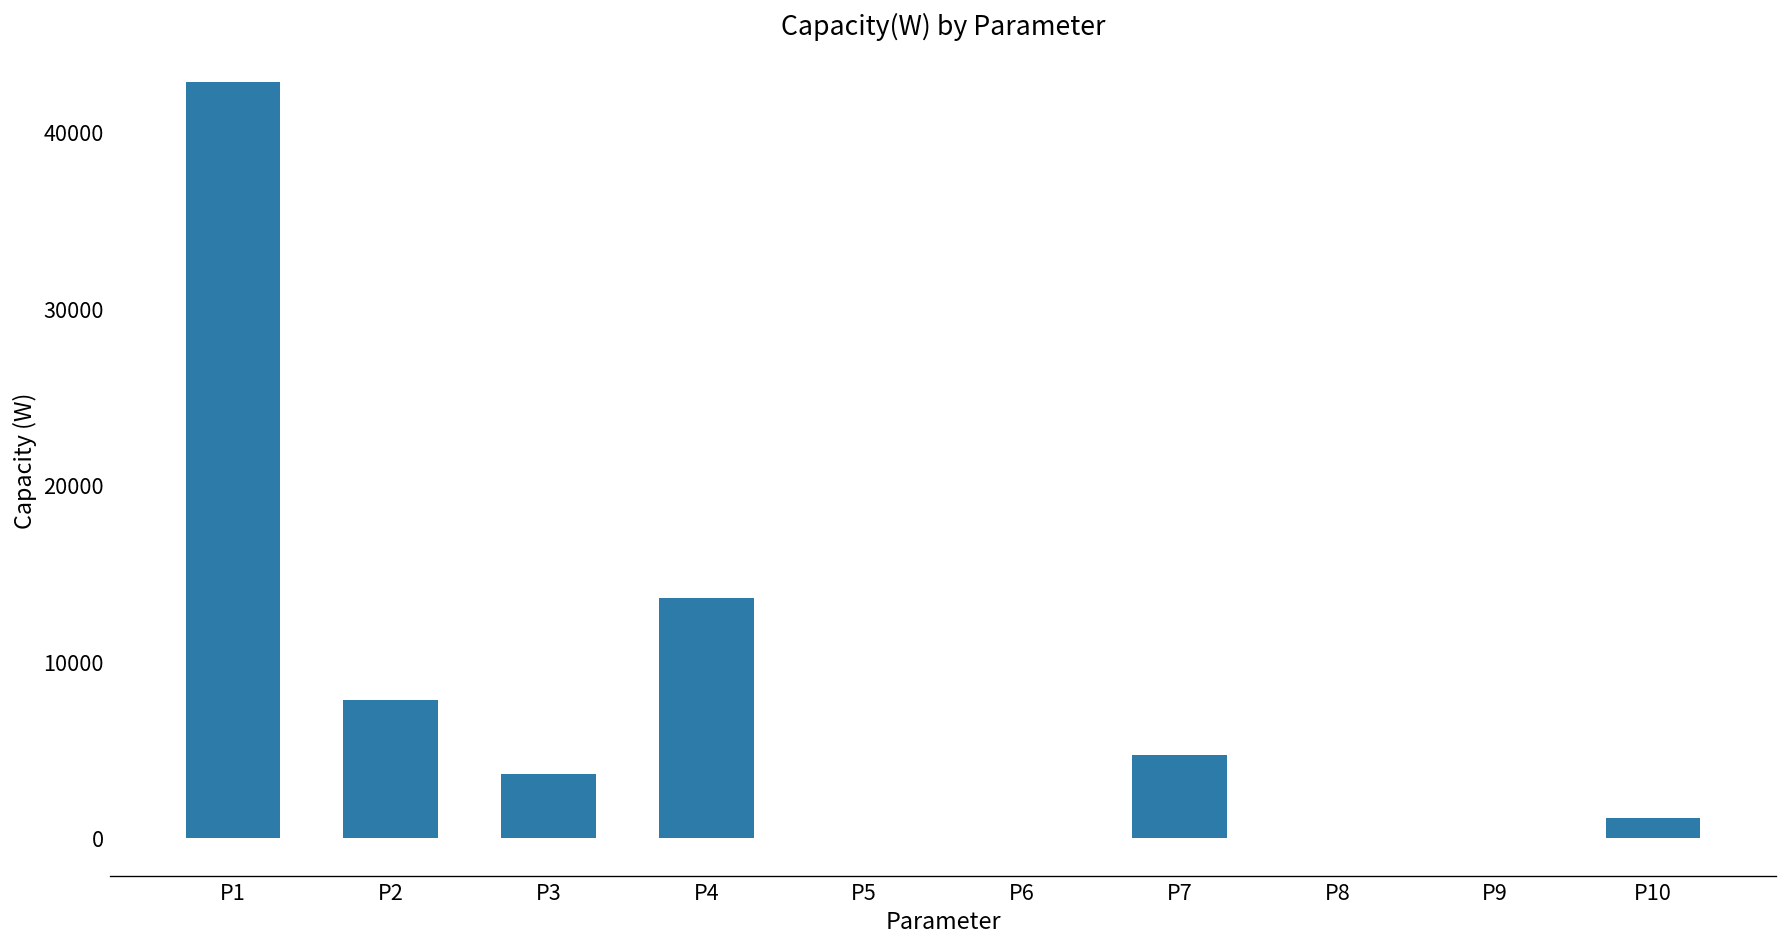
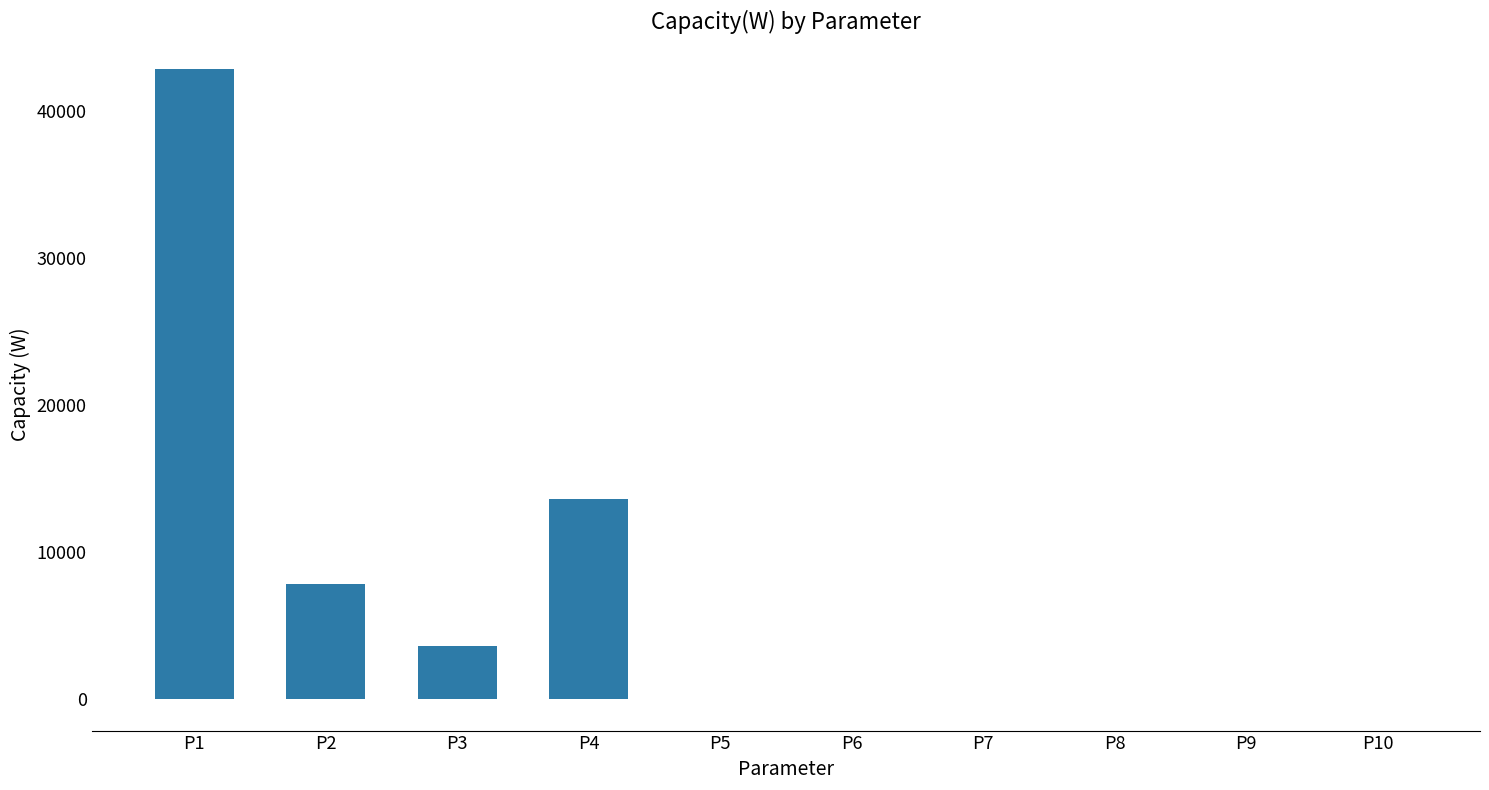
  {
    "P1": 42800,
    "P2": 7800,
    "P3": 3600,
    "P4": 13600,
-   "P7": 4700,
-   "P10": 1100
+   "P7": 0,
+   "P10": 0
  }
